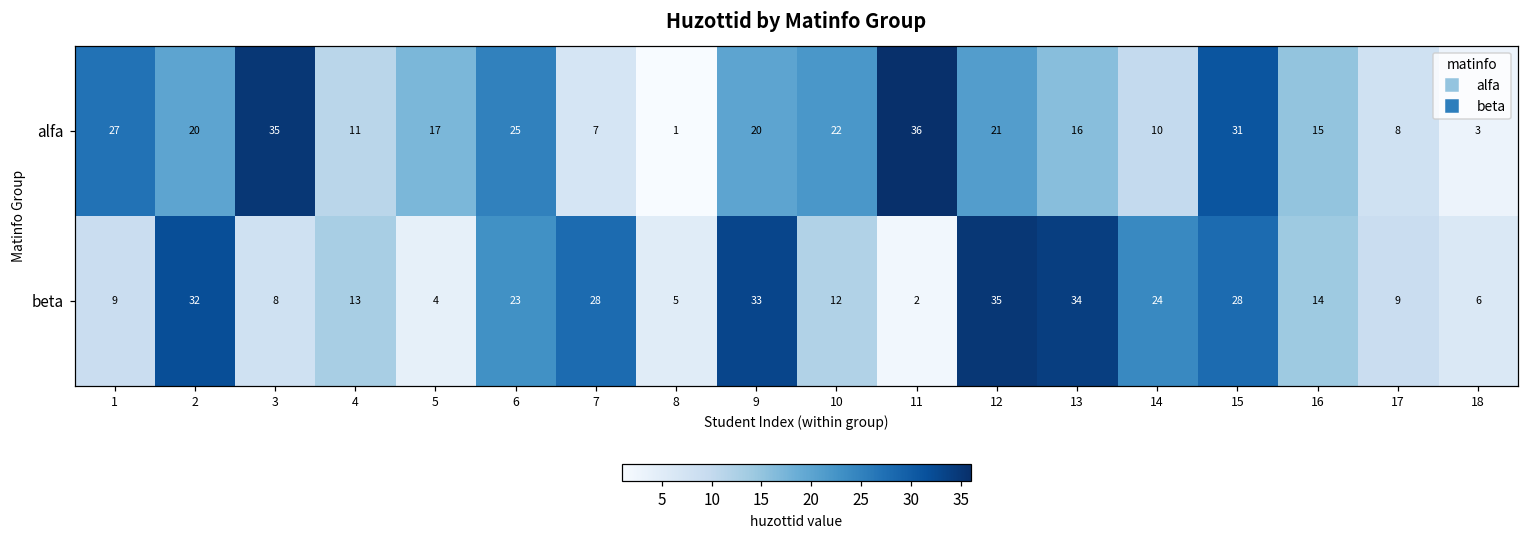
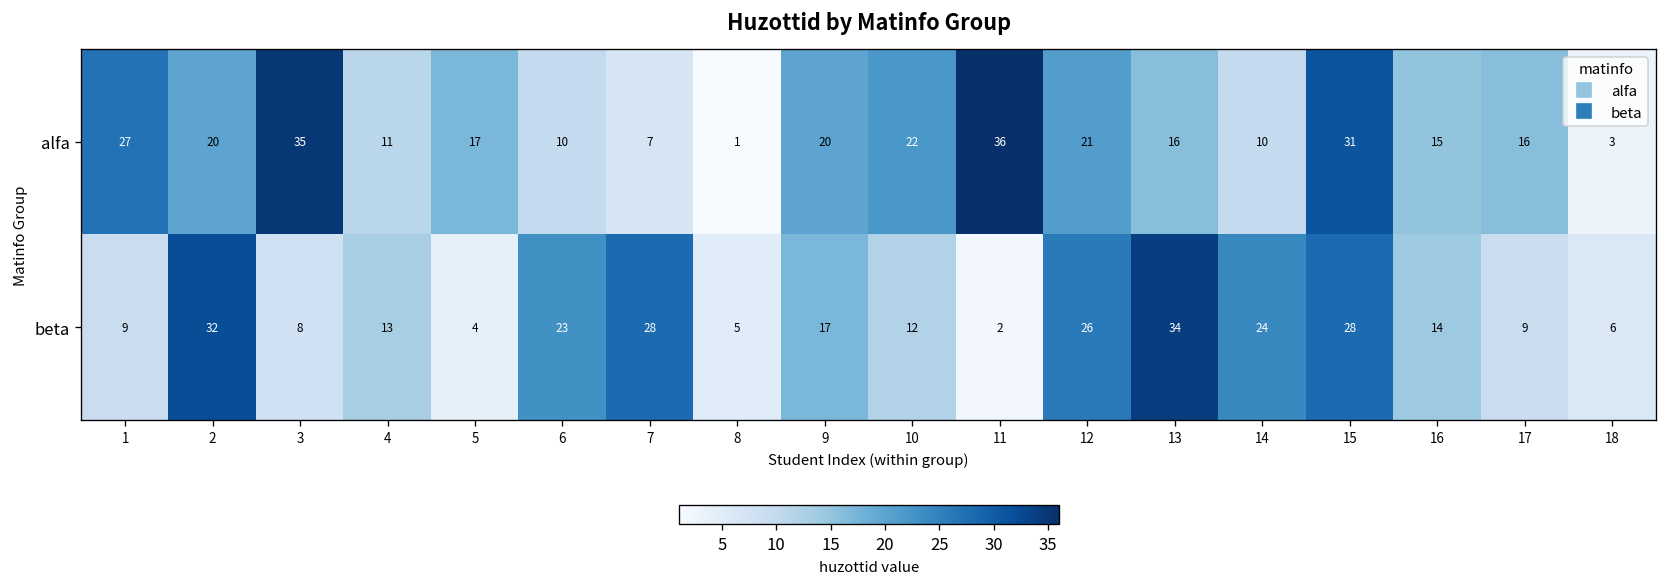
  {
    "alfa": {
      "1": 27,
      "2": 20,
      "3": 35,
      "4": 11,
      "5": 17,
-     "6": 25,
+     "6": 10,
      "7": 7,
      "8": 1,
      "9": 20,
      "10": 22,
      "11": 36,
      "12": 21,
      "13": 16,
      "14": 10,
      "15": 31,
      "16": 15,
-     "17": 8,
+     "17": 16,
      "18": 3
    },
    "beta": {
      "1": 9,
      "2": 32,
      "3": 8,
      "4": 13,
      "5": 4,
      "6": 23,
      "7": 28,
      "8": 5,
-     "9": 33,
+     "9": 17,
      "10": 12,
      "11": 2,
-     "12": 35,
+     "12": 26,
      "13": 34,
      "14": 24,
      "15": 28,
      "16": 14,
      "17": 9,
      "18": 6
    }
  }
